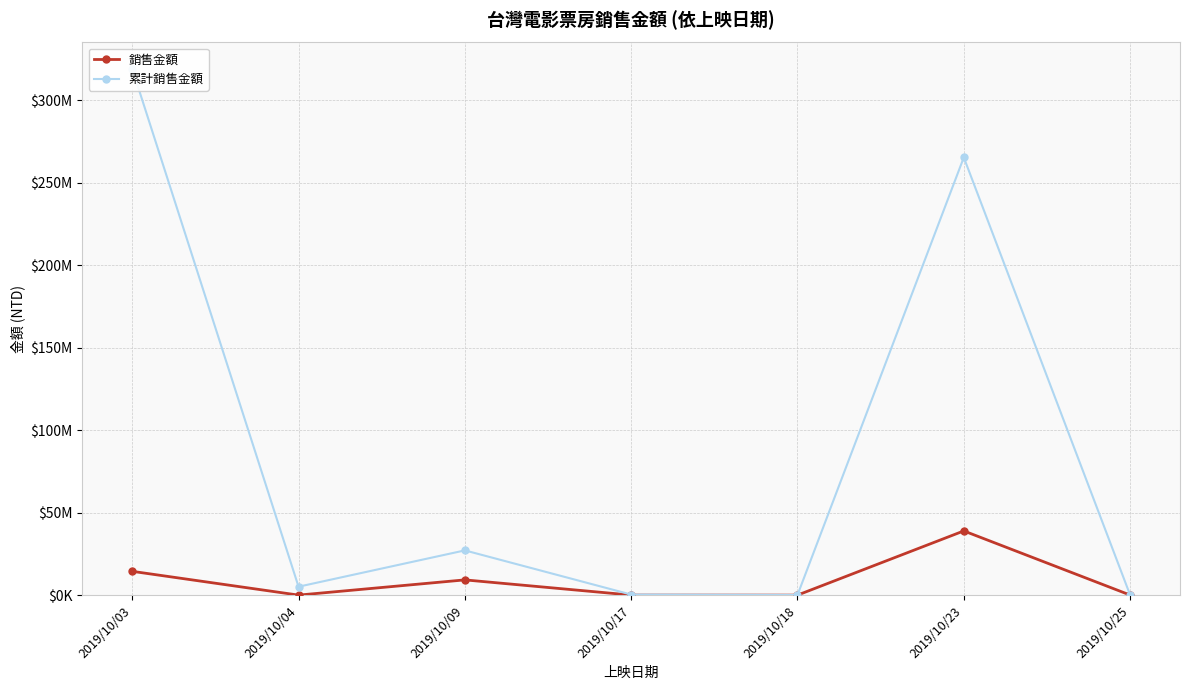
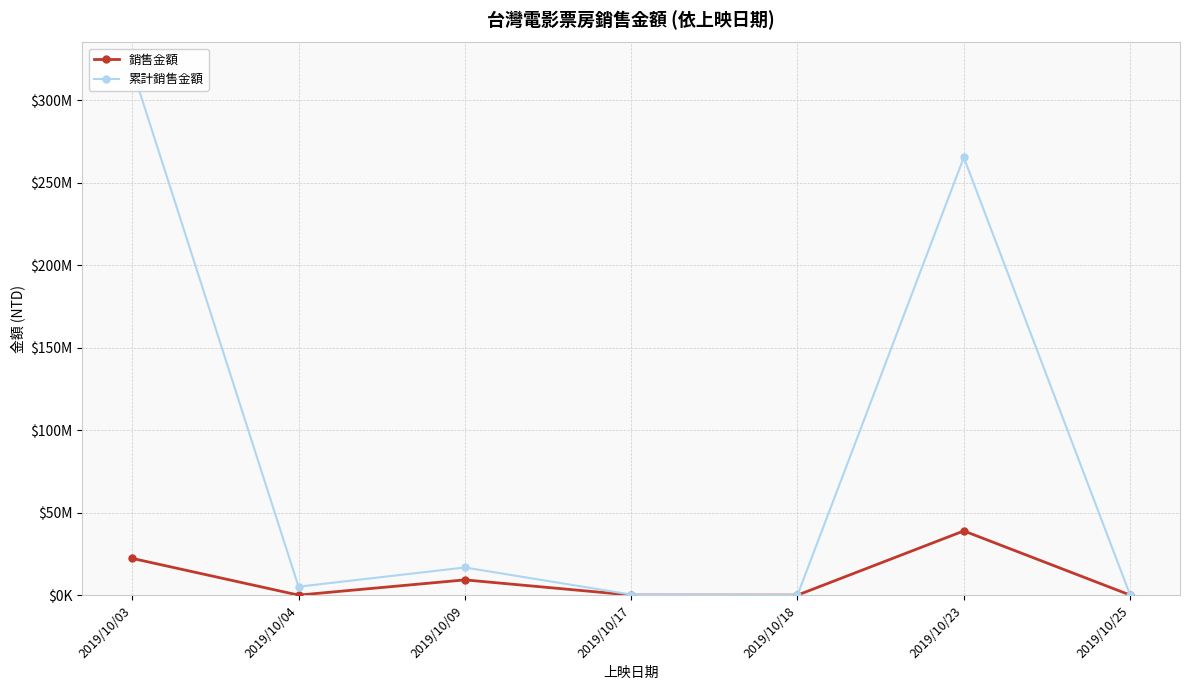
  {
    "銷售金額": {
-     "2019/10/03": "$14000000",
+     "2019/10/03": "$22000000",
      "2019/10/04": "$0",
      "2019/10/09": "$9000000",
      "2019/10/23": "$39000000"
    },
    "累計銷售金額": {
      "2019/10/04": "$5000000",
-     "2019/10/09": "$27000000",
+     "2019/10/09": "$17000000",
      "2019/10/23": "$265000000"
    }
  }
